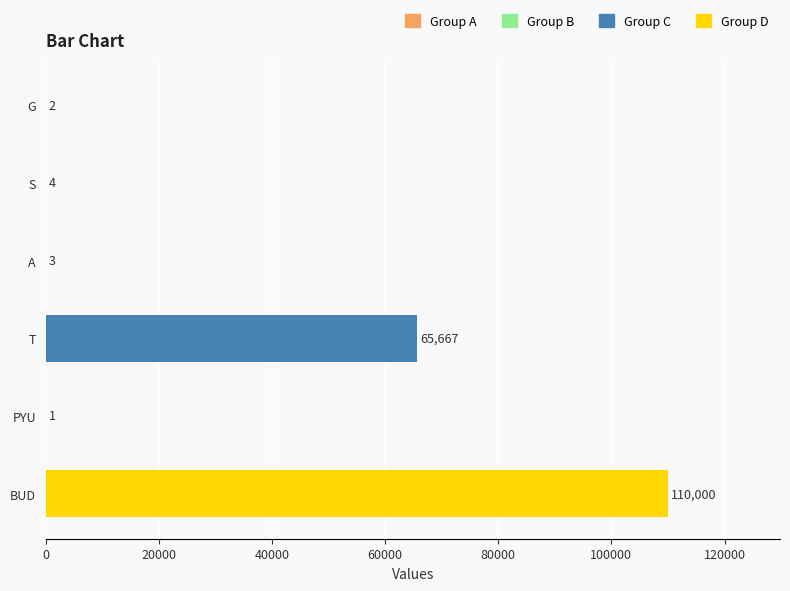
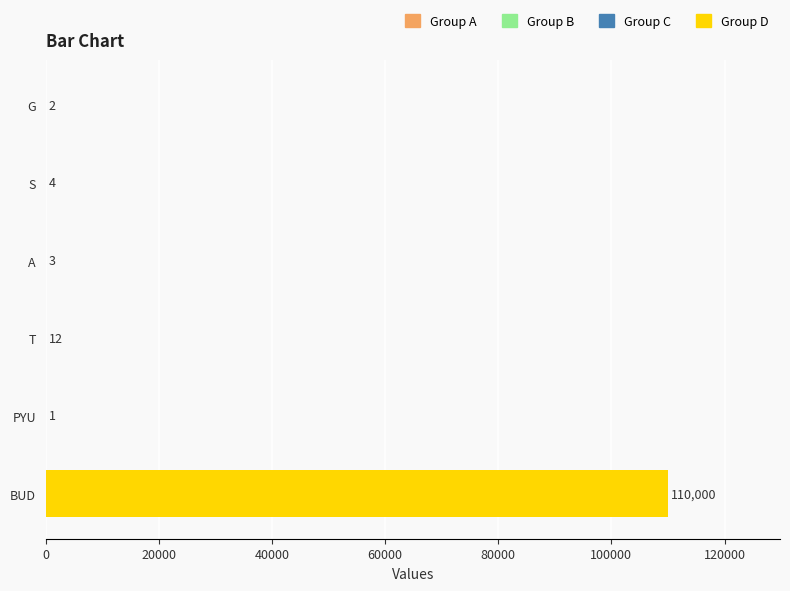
  {
    "G": "2",
    "S": "4",
    "A": "3",
-   "T": "65,667",
+   "T": "12",
    "PYU": "1",
    "BUD": "110,000"
  }
